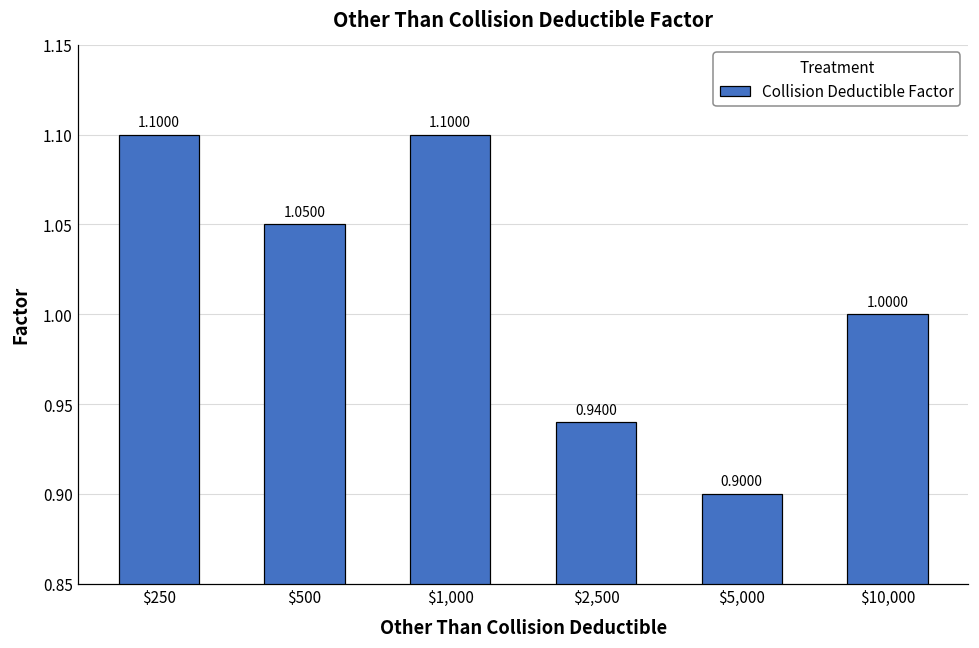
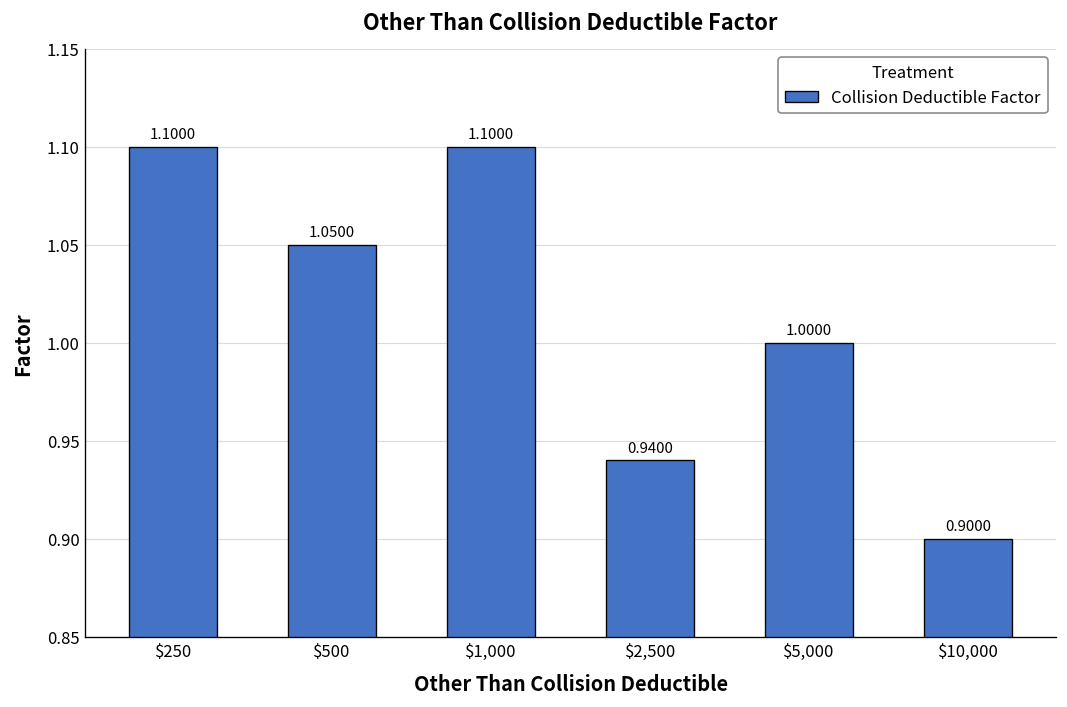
  {
    "$250": 1.1000,
    "$500": 1.0500,
    "$1,000": 1.1000,
    "$2,500": 0.9400,
-   "$5,000": 0.9000,
-   "$10,000": 1.0000
+   "$5,000": 1.0000,
+   "$10,000": 0.9000
  }
